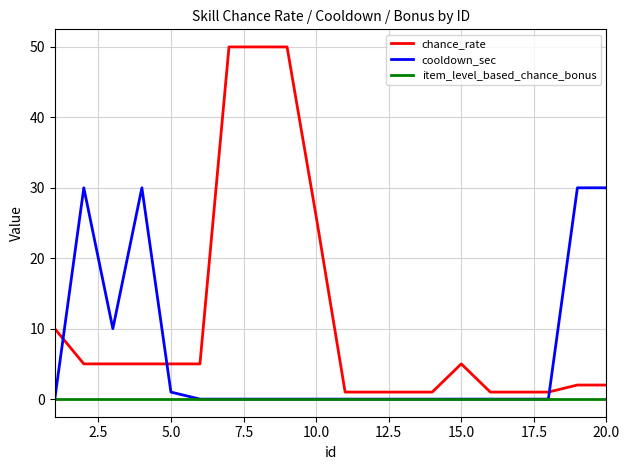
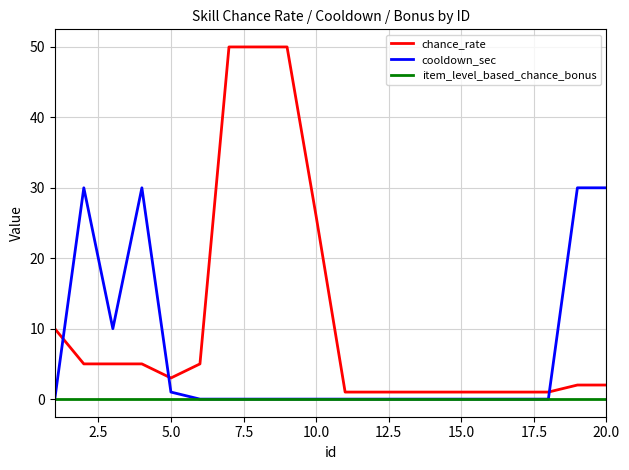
  {
    "chance_rate": {
-     "5.0": 5,
+     "5.0": 3,
      "10.0": 26,
-     "15.0": 5,
+     "15.0": 1,
      "20.0": 2
    },
    "cooldown_sec": {
      "5.0": 1,
      "20.0": 30
    },
    "item_level_based_chance_bonus": {
      "5.0": 0,
      "20.0": 0
    }
  }
